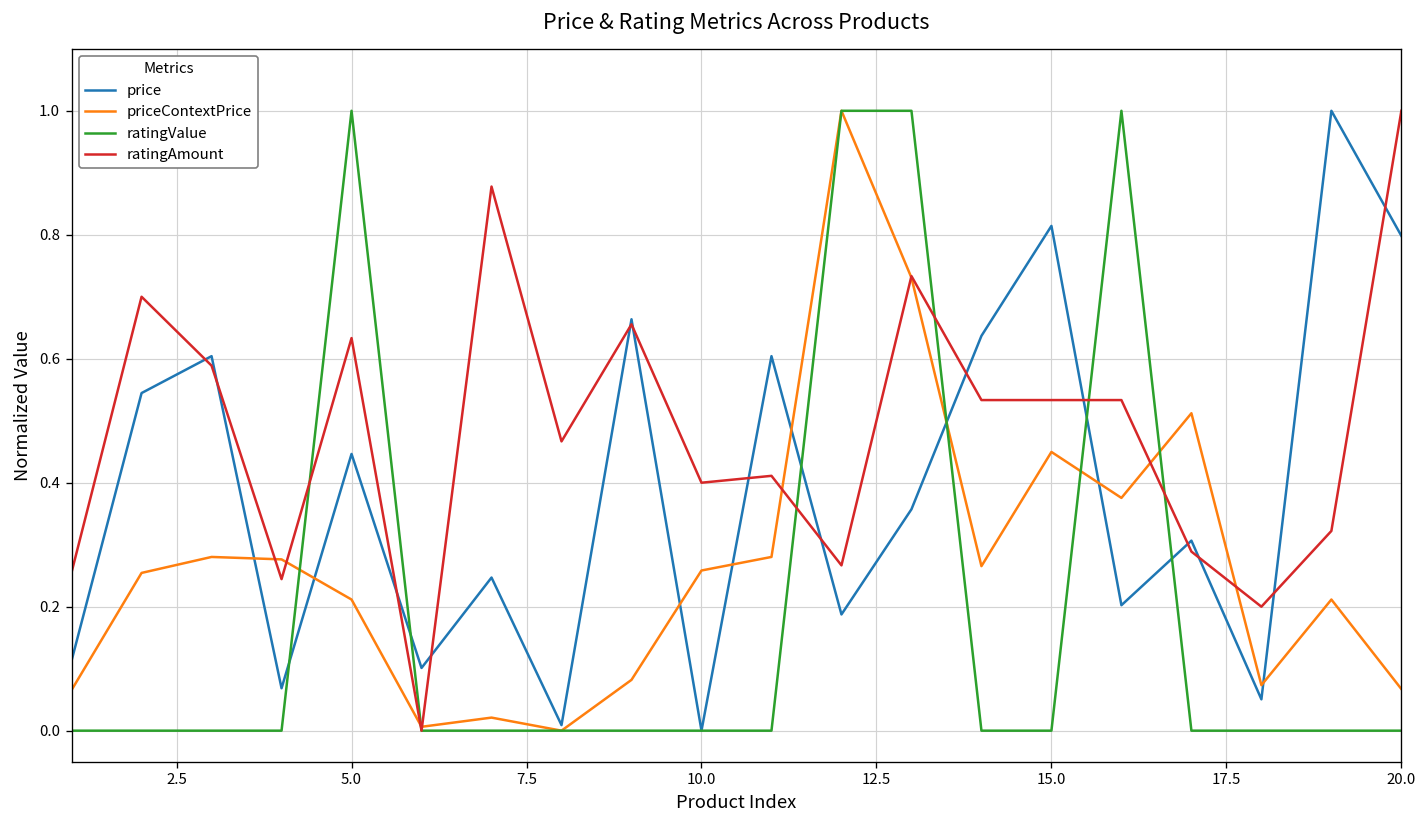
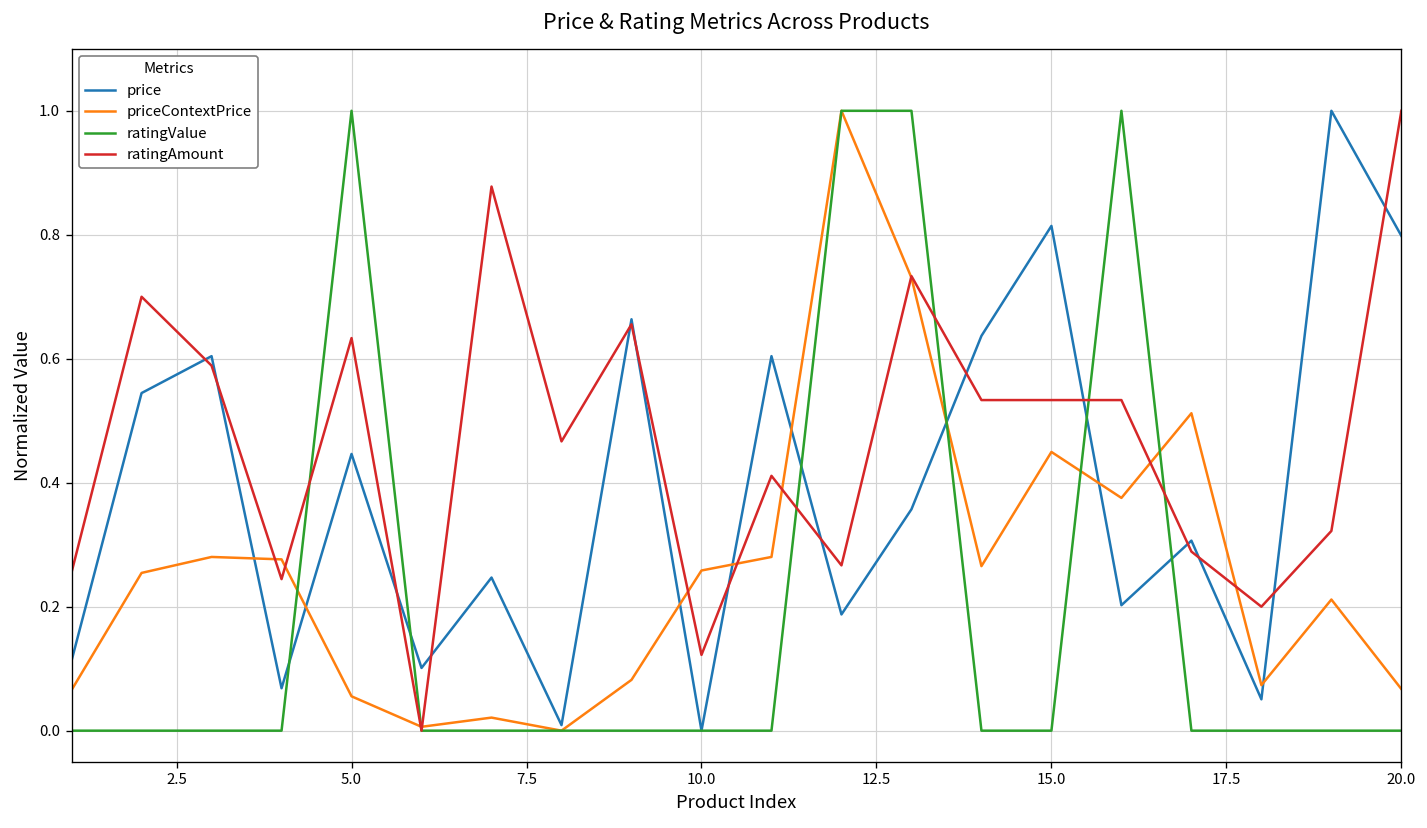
  {
    "price": {
      "5.0": 0.45,
      "15.0": 0.81,
      "20.0": 0.80
    },
    "priceContextPrice": {
-     "5.0": 0.21,
+     "5.0": 0.06,
      "10.0": 0.26,
      "15.0": 0.45,
      "20.0": 0.07
    },
    "ratingValue": {
      "5.0": 1.00,
      "15.0": 0.00,
      "20.0": 0.00
    },
    "ratingAmount": {
      "5.0": 0.63,
-     "10.0": 0.40,
+     "10.0": 0.12,
      "15.0": 0.53,
      "20.0": 1.00
    }
  }
